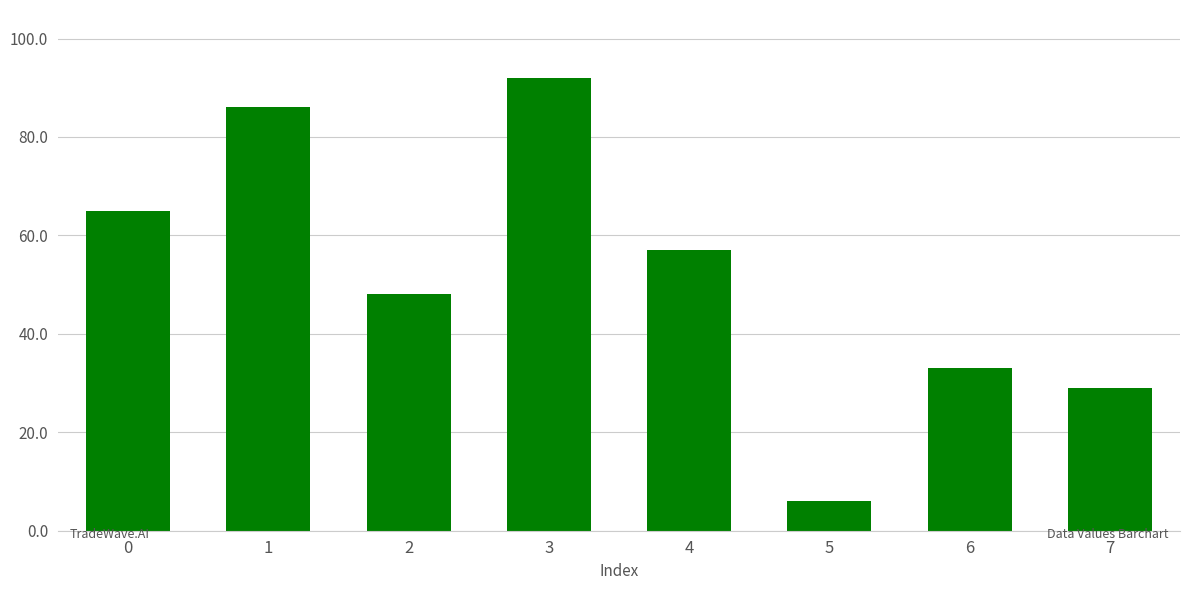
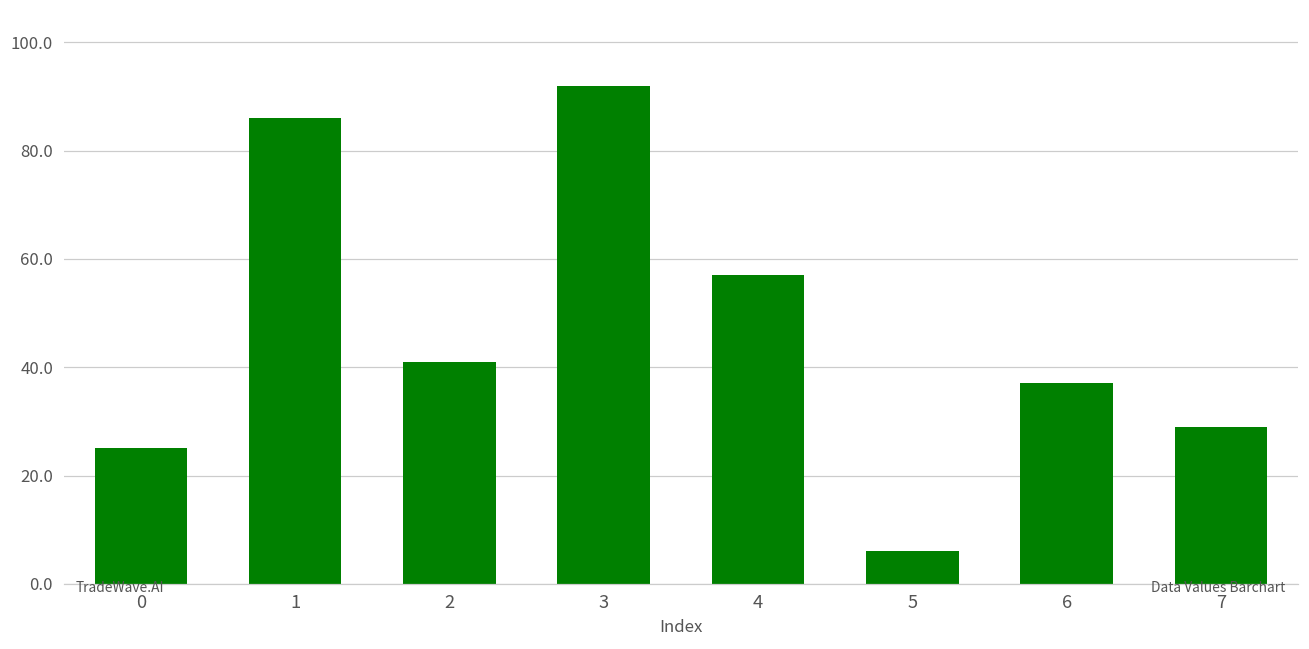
  {
-   "0": 65,
+   "0": 25,
    "1": 86,
-   "2": 48,
+   "2": 41,
    "3": 92,
    "4": 57,
    "5": 6,
-   "6": 33,
+   "6": 37,
    "7": 29
  }
